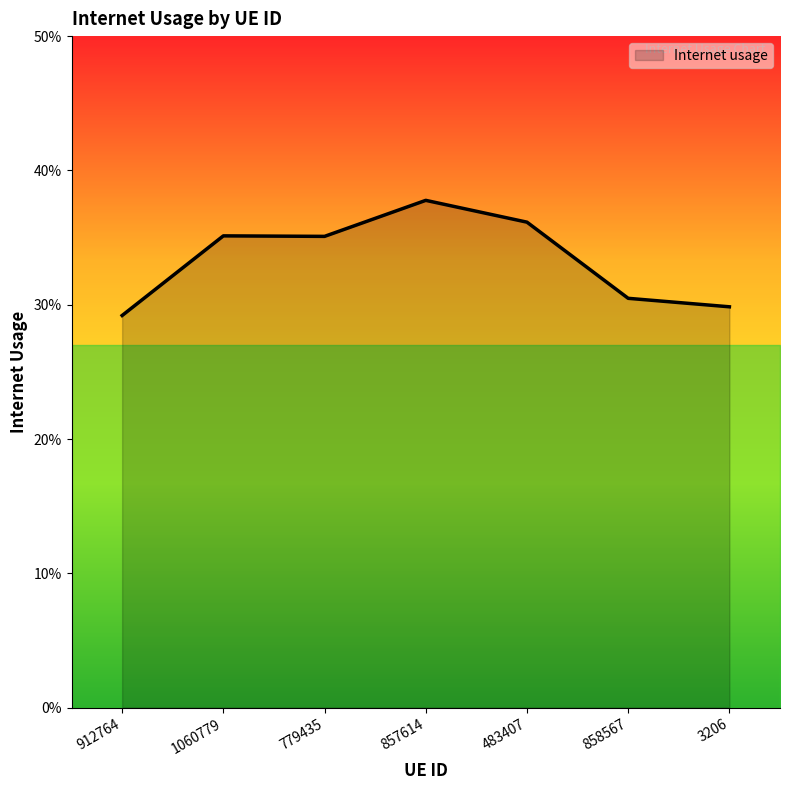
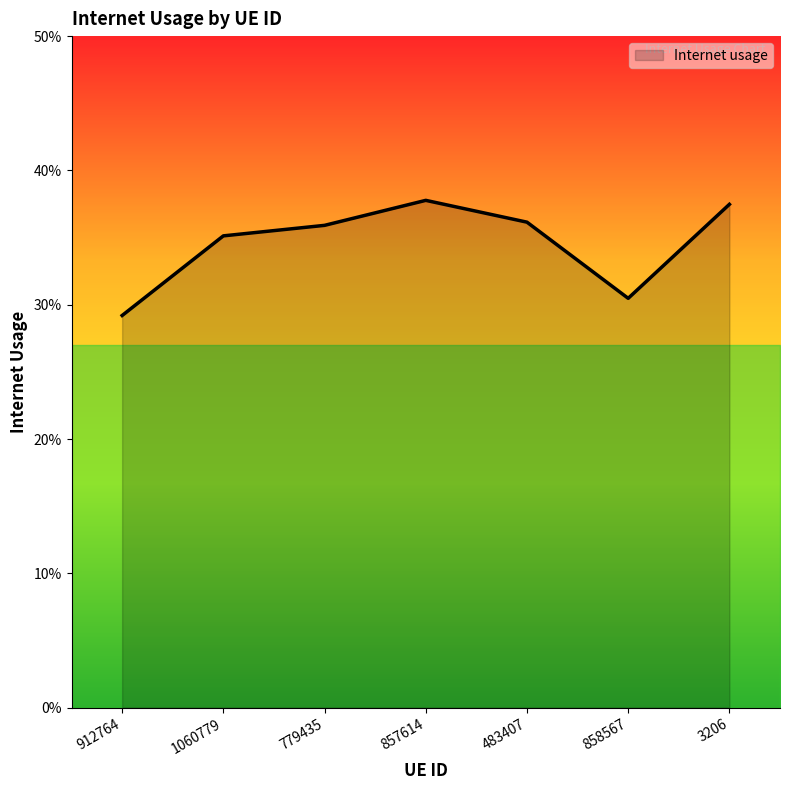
  {
    "Internet usage": {
      "912764": "29.2%",
      "1060779": "35.1%",
-     "779435": "35.1%",
+     "779435": "35.9%",
      "857614": "37.8%",
      "483407": "36.1%",
      "858567": "30.5%",
-     "3206": "29.8%"
+     "3206": "37.5%"
    }
  }
